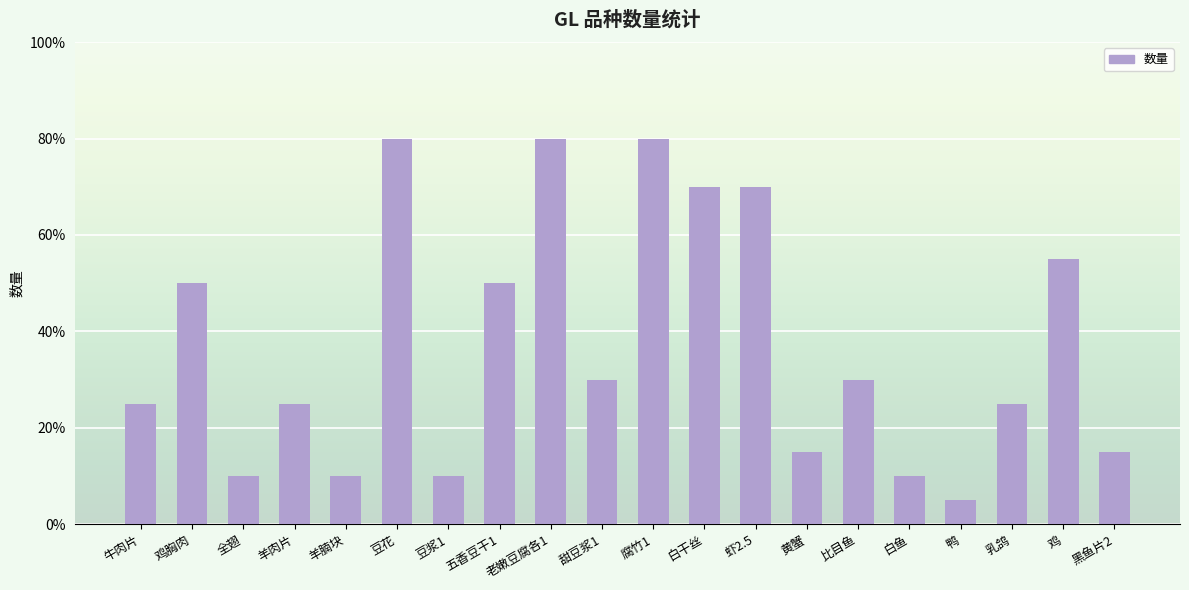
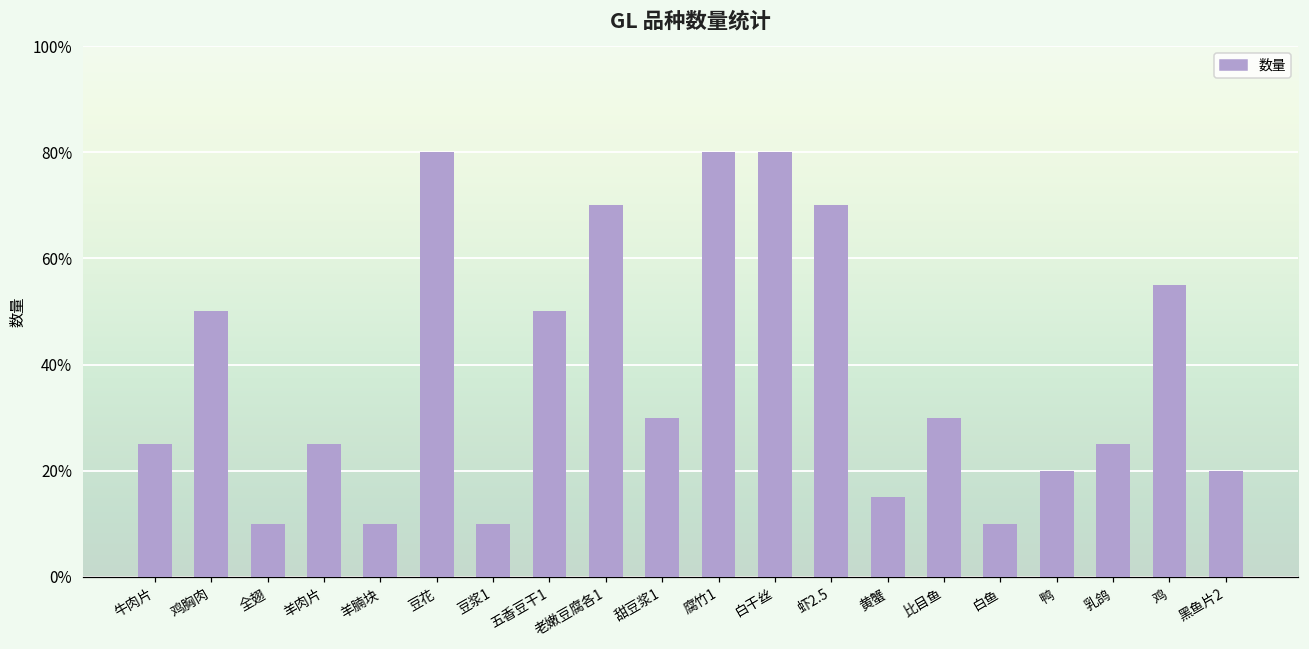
  {
    "牛肉片": "25%",
    "鸡胸肉": "50%",
    "全翅": "10%",
    "羊肉片": "25%",
    "羊腩块": "10%",
    "豆花": "80%",
    "豆浆1": "10%",
    "五香豆干1": "50%",
-   "老嫩豆腐各1": "80%",
+   "老嫩豆腐各1": "70%",
    "甜豆浆1": "30%",
    "腐竹1": "80%",
-   "白干丝": "70%",
+   "白干丝": "80%",
    "虾2.5": "70%",
    "黄蟹": "15%",
    "比目鱼": "30%",
    "白鱼": "10%",
-   "鸭": "5%",
+   "鸭": "20%",
    "乳鸽": "25%",
    "鸡": "55%",
-   "黑鱼片2": "15%"
+   "黑鱼片2": "20%"
  }
